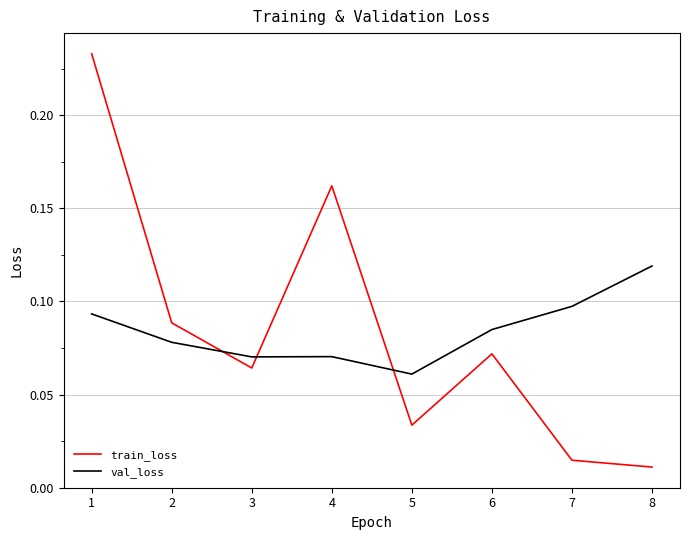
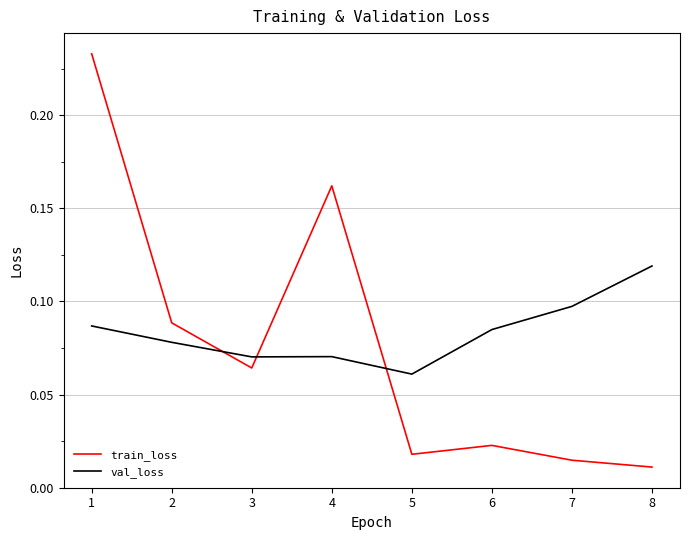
  {
    "train_loss": {
      "1": 0.233,
      "2": 0.088,
      "3": 0.064,
      "4": 0.162,
-     "5": 0.034,
-     "6": 0.072,
+     "5": 0.018,
+     "6": 0.023,
      "7": 0.015,
      "8": 0.011
    },
    "val_loss": {
-     "1": 0.093,
+     "1": 0.087,
      "2": 0.078,
      "3": 0.070,
      "4": 0.070,
      "5": 0.061,
      "6": 0.085,
      "7": 0.097,
      "8": 0.119
    }
  }
